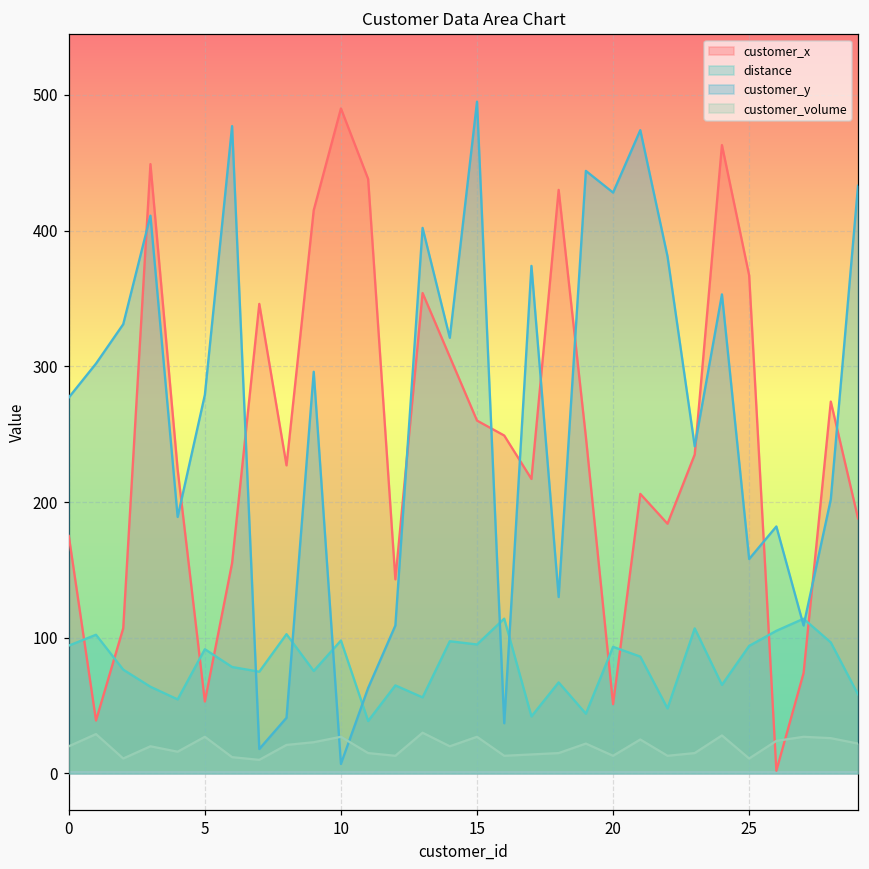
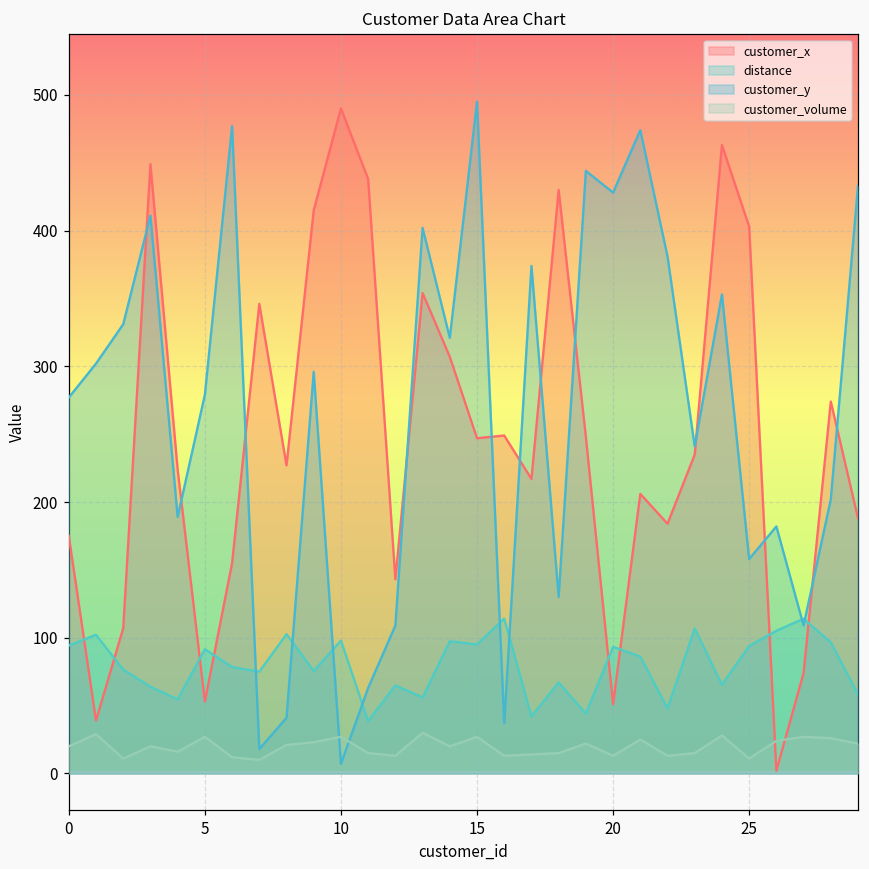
  {
    "customer_x": {
      "0": 175,
      "5": 53,
      "10": 490,
-     "15": 260,
+     "15": 247,
      "20": 51,
-     "25": 367
+     "25": 403
    }
  }
